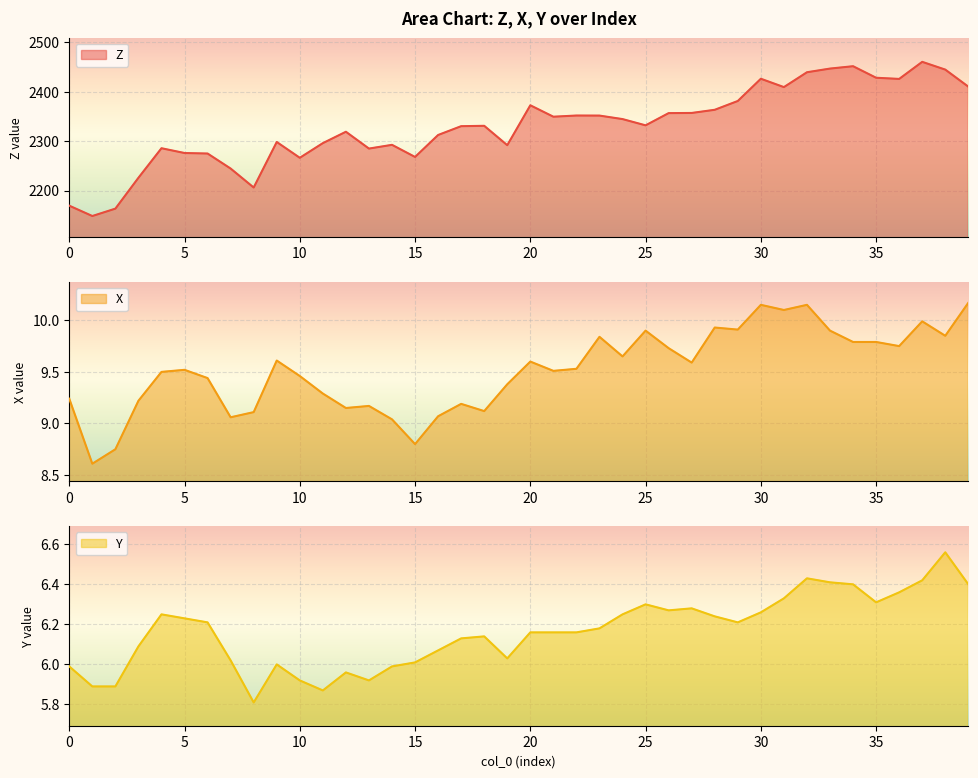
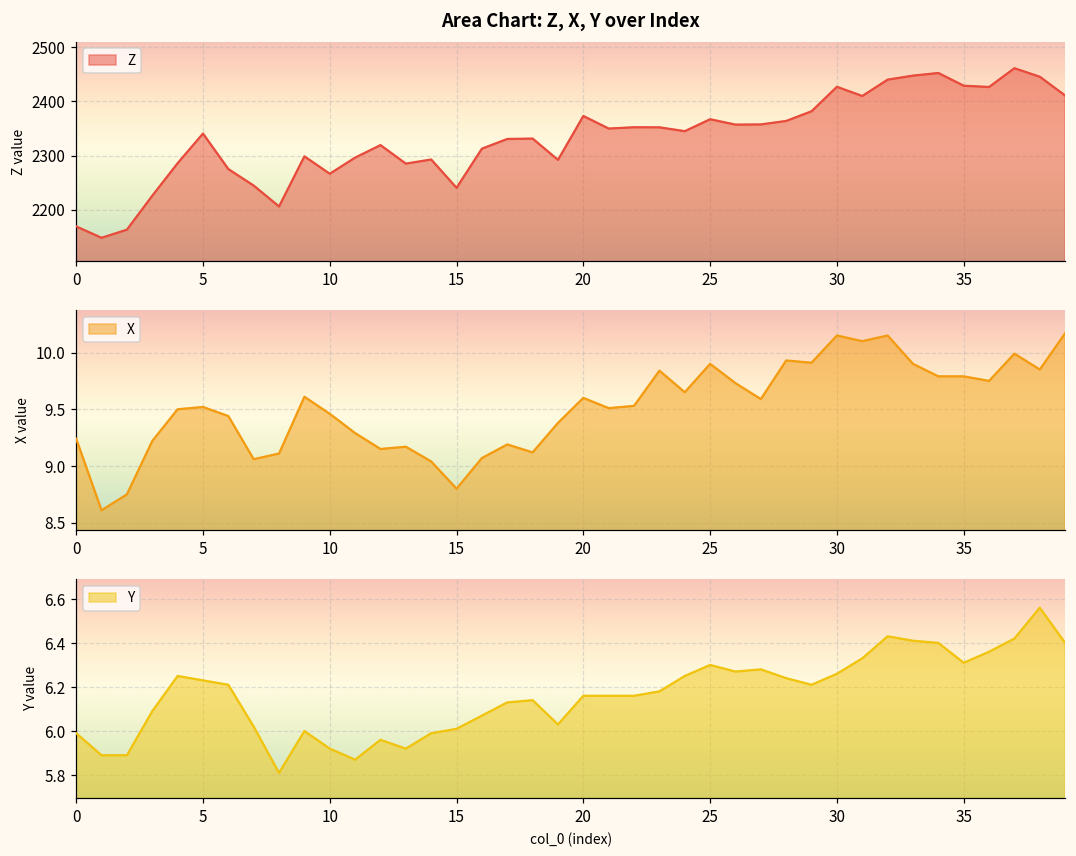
  {
    "Area Chart: Z, X, Y over Index": {
      "0": 2170,
-     "5": 2280,
+     "5": 2340,
      "10": 2270,
-     "15": 2270,
+     "15": 2240,
      "20": 2370,
-     "25": 2330,
+     "25": 2370,
      "30": 2430,
      "35": 2430
    }
  }
